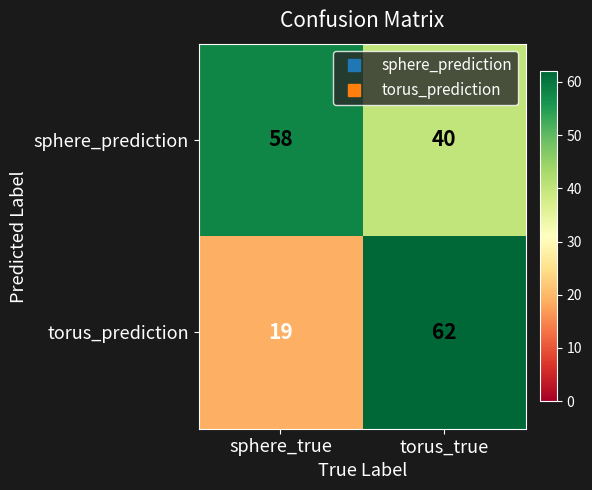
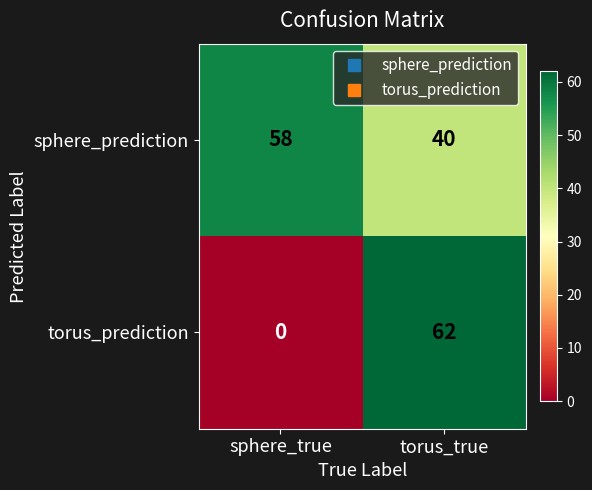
  {
    "sphere_prediction": {
      "sphere_true": 58,
      "torus_true": 40
    },
    "torus_prediction": {
-     "sphere_true": 19,
+     "sphere_true": 0,
      "torus_true": 62
    }
  }
